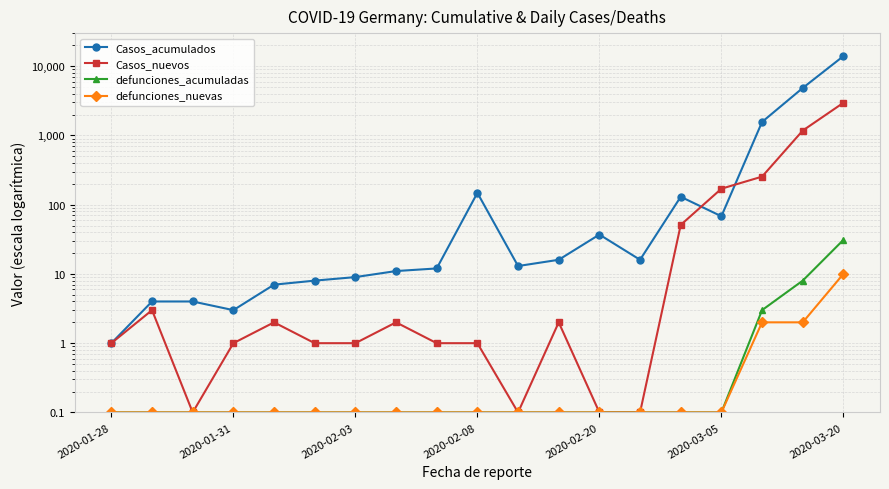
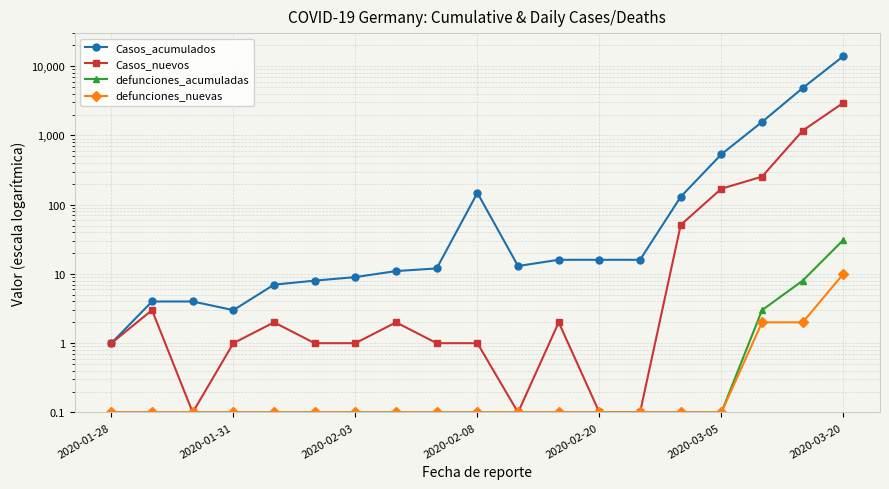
  {
    "Casos_acumulados": {
      "2020-01-31": "3",
      "2020-02-03": "9",
      "2020-02-08": "150",
-     "2020-02-20": "40",
-     "2020-03-05": "70",
+     "2020-02-20": "16",
+     "2020-03-05": "500",
      "2020-03-20": "14,000"
    },
    "Casos_nuevos": {
      "2020-01-31": "1",
      "2020-02-03": "1",
      "2020-02-08": "1",
      "2020-03-05": "170",
      "2020-03-20": "3,000"
    },
    "defunciones_acumuladas": {
      "2020-03-20": "30"
    },
    "defunciones_nuevas": {
      "2020-03-20": "10"
    }
  }
